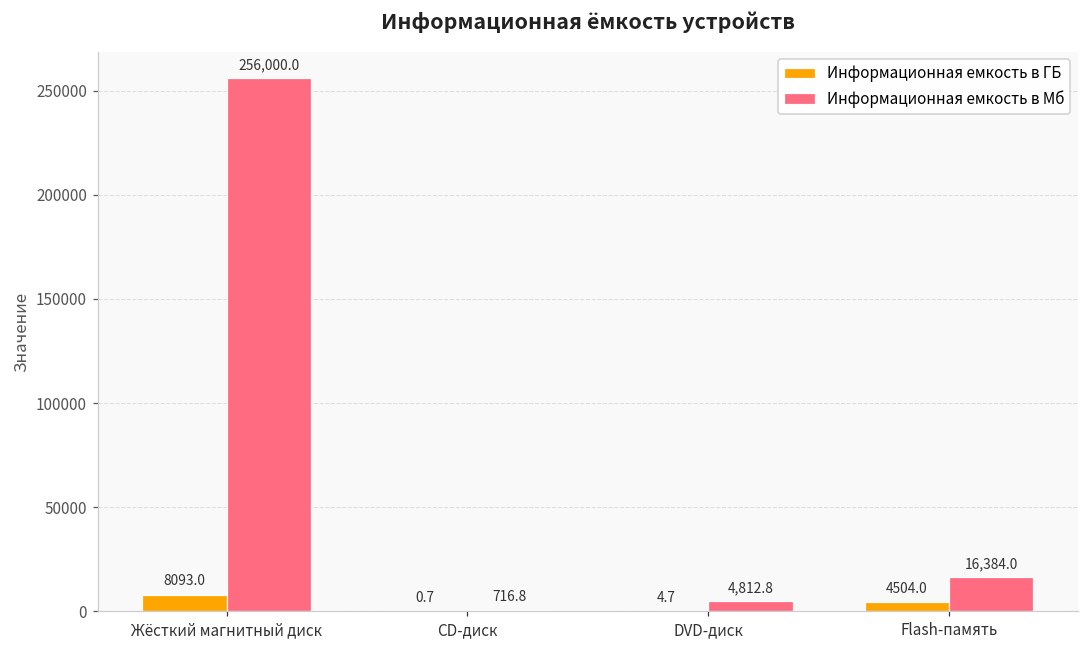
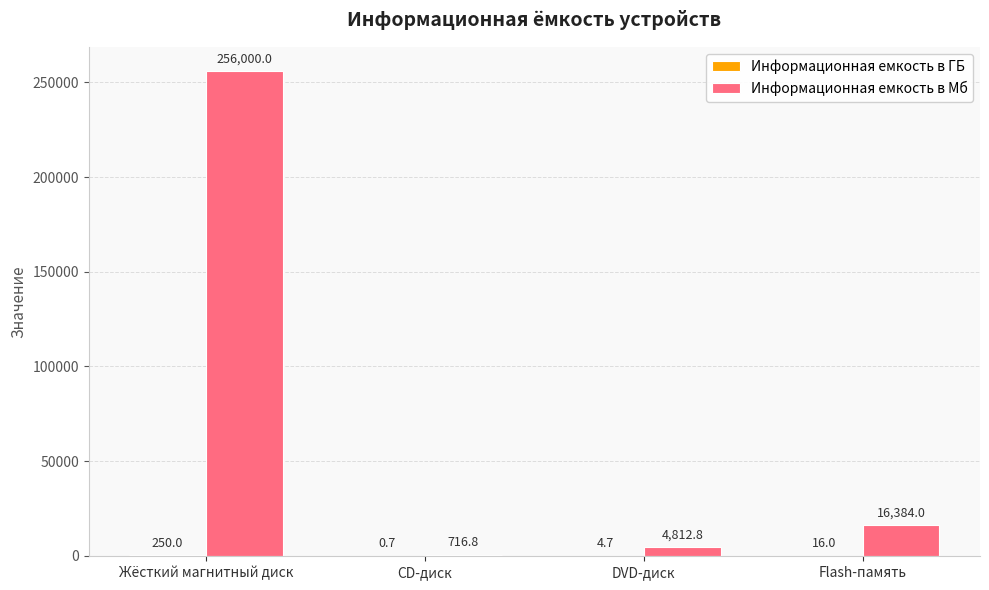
  {
    "Информационная емкость в ГБ": {
-     "Жёсткий магнитный диск": "8093.0",
+     "Жёсткий магнитный диск": "250.0",
      "CD-диск": "0.7",
      "DVD-диск": "4.7",
-     "Flash-память": "4504.0"
+     "Flash-память": "16.0"
    },
    "Информационная емкость в Мб": {
      "Жёсткий магнитный диск": "256,000.0",
      "CD-диск": "716.8",
      "DVD-диск": "4,812.8",
      "Flash-память": "16,384.0"
    }
  }
